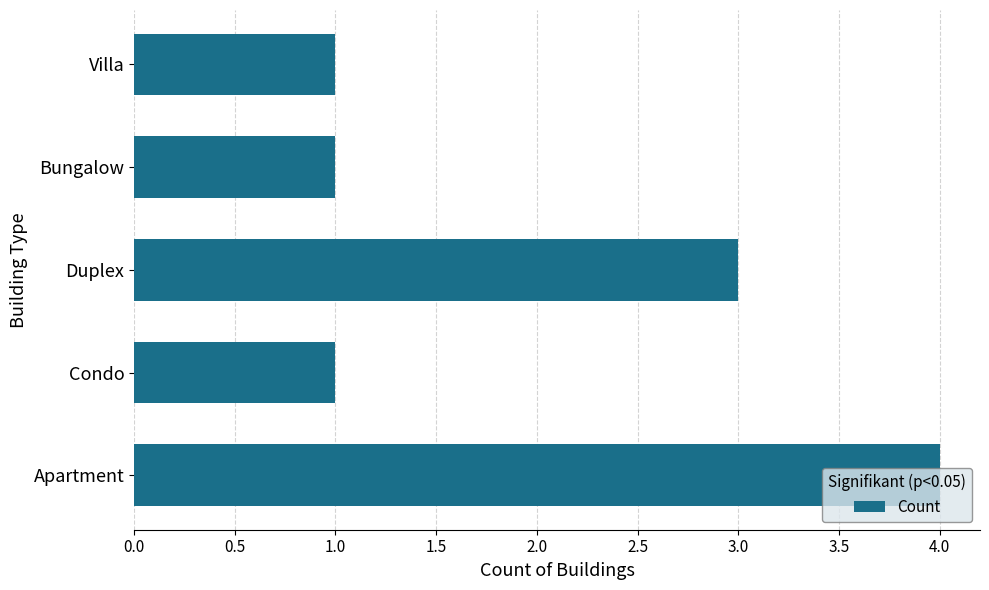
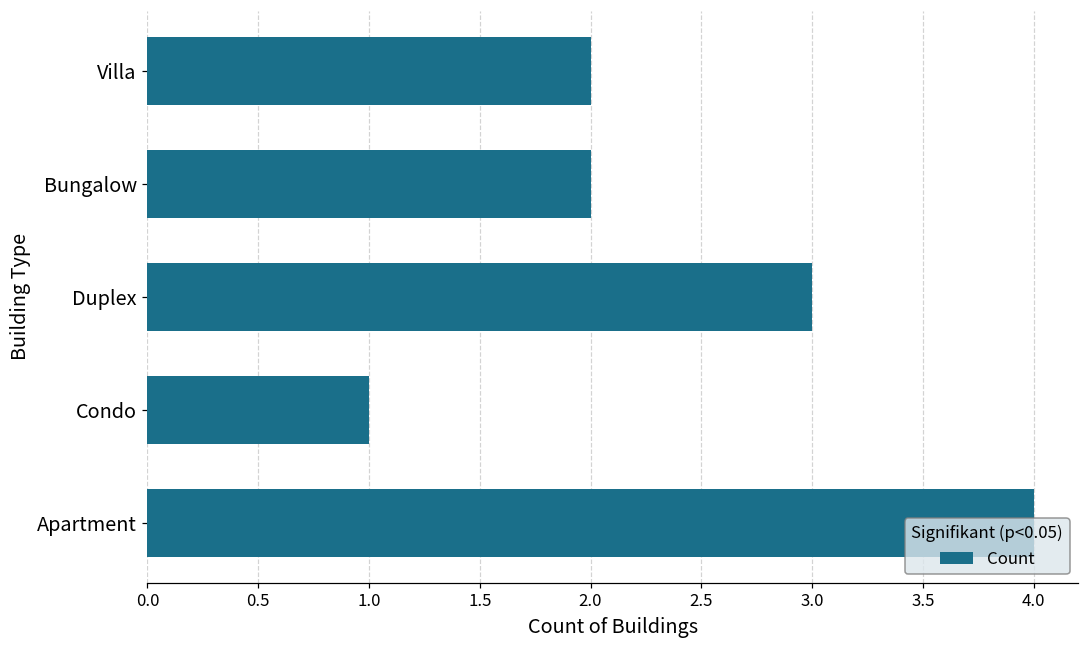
  {
-   "Villa": 1,
-   "Bungalow": 1,
+   "Villa": 2,
+   "Bungalow": 2,
    "Duplex": 3,
    "Condo": 1
  }
